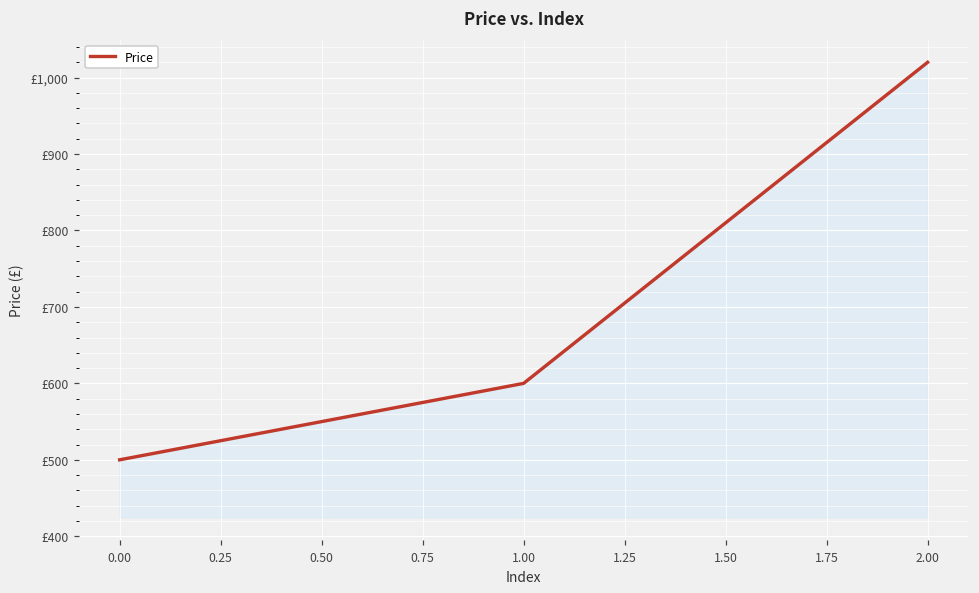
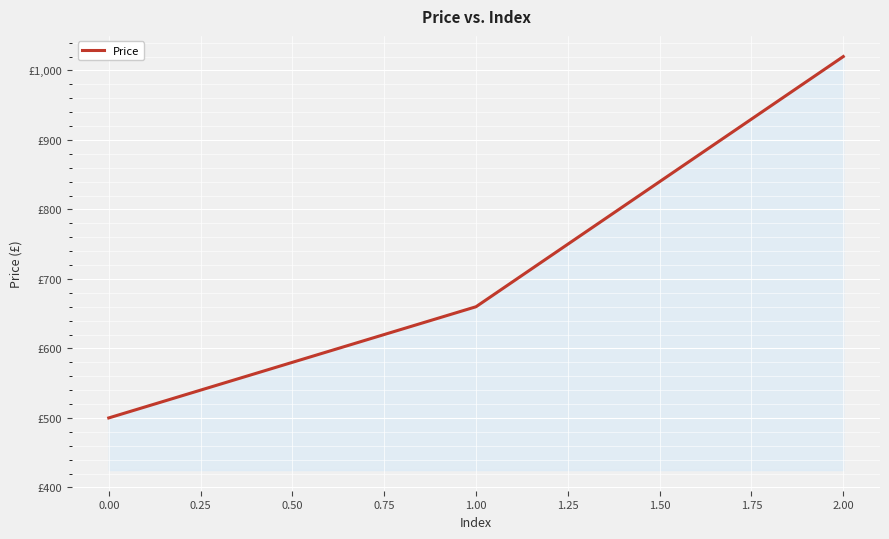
  {
    "0.00": "£500",
-   "1.00": "£600",
+   "1.00": "£660",
    "2.00": "£1,020"
  }
